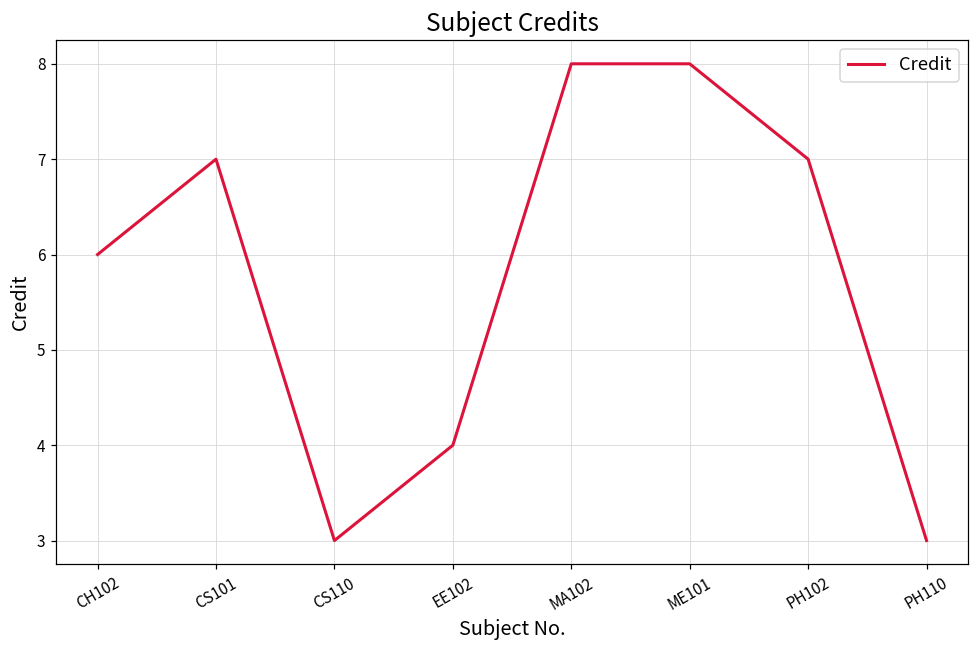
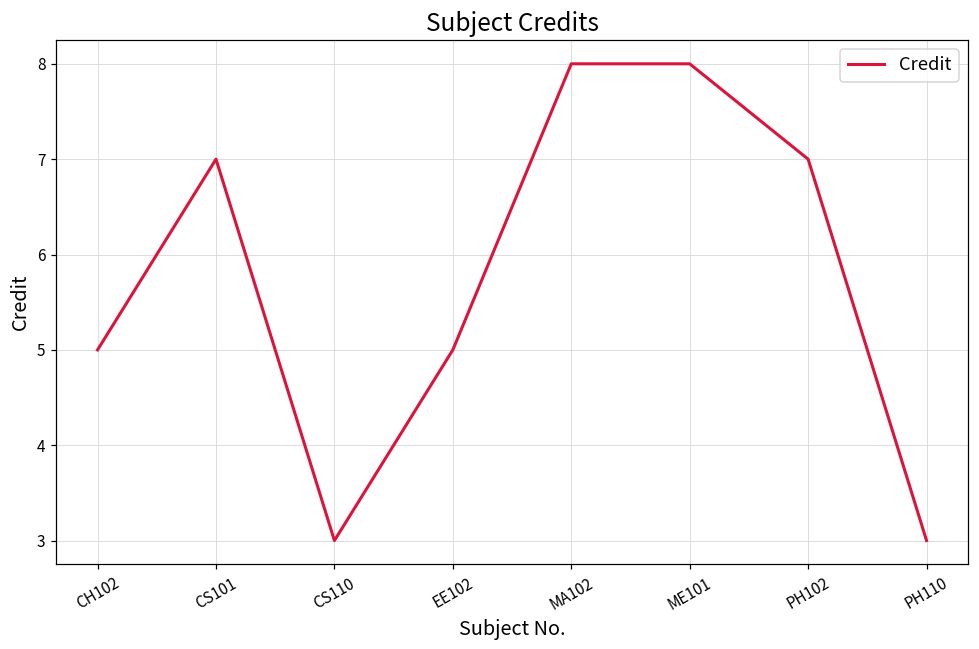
  {
-   "CH102": 6,
+   "CH102": 5,
    "CS101": 7,
    "CS110": 3,
-   "EE102": 4,
+   "EE102": 5,
    "MA102": 8,
    "ME101": 8,
    "PH102": 7,
    "PH110": 3
  }
